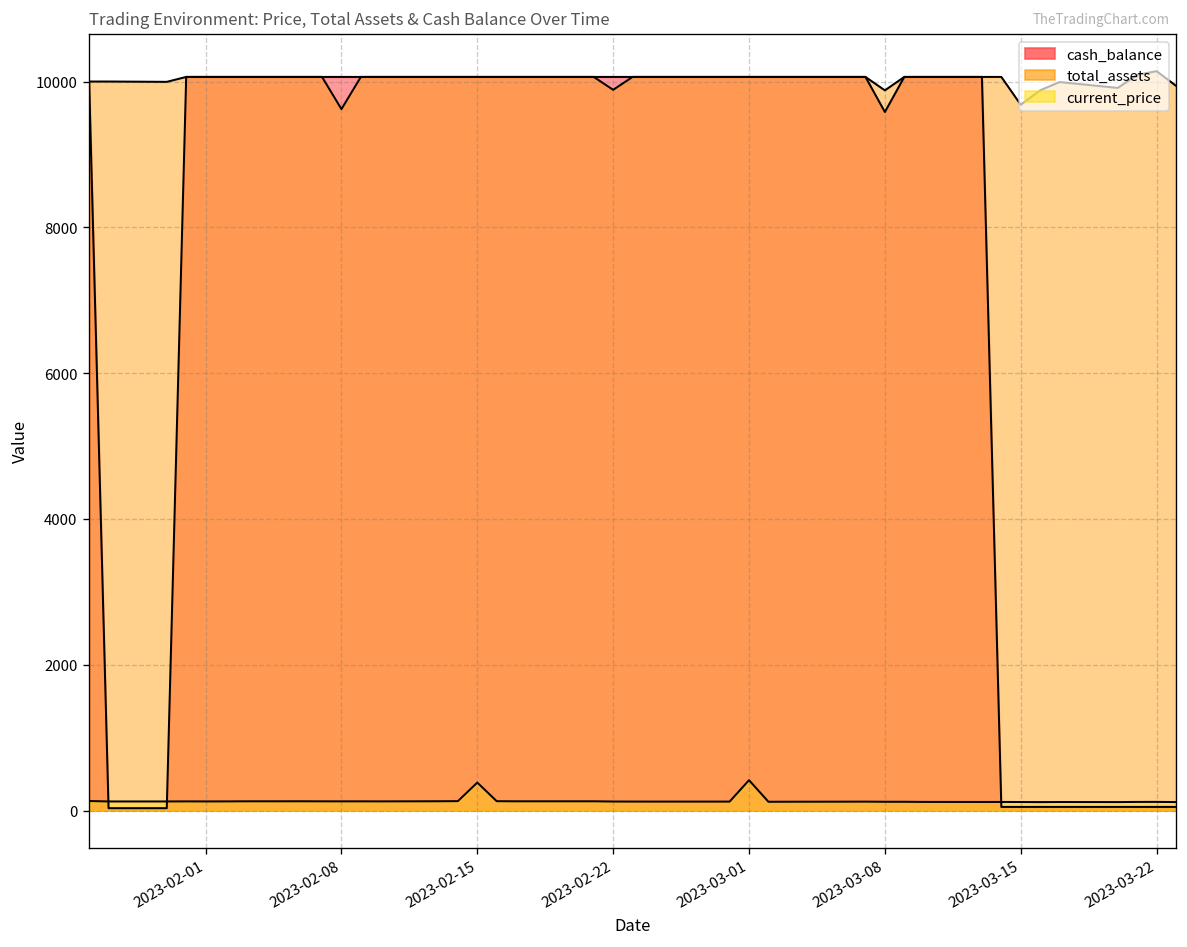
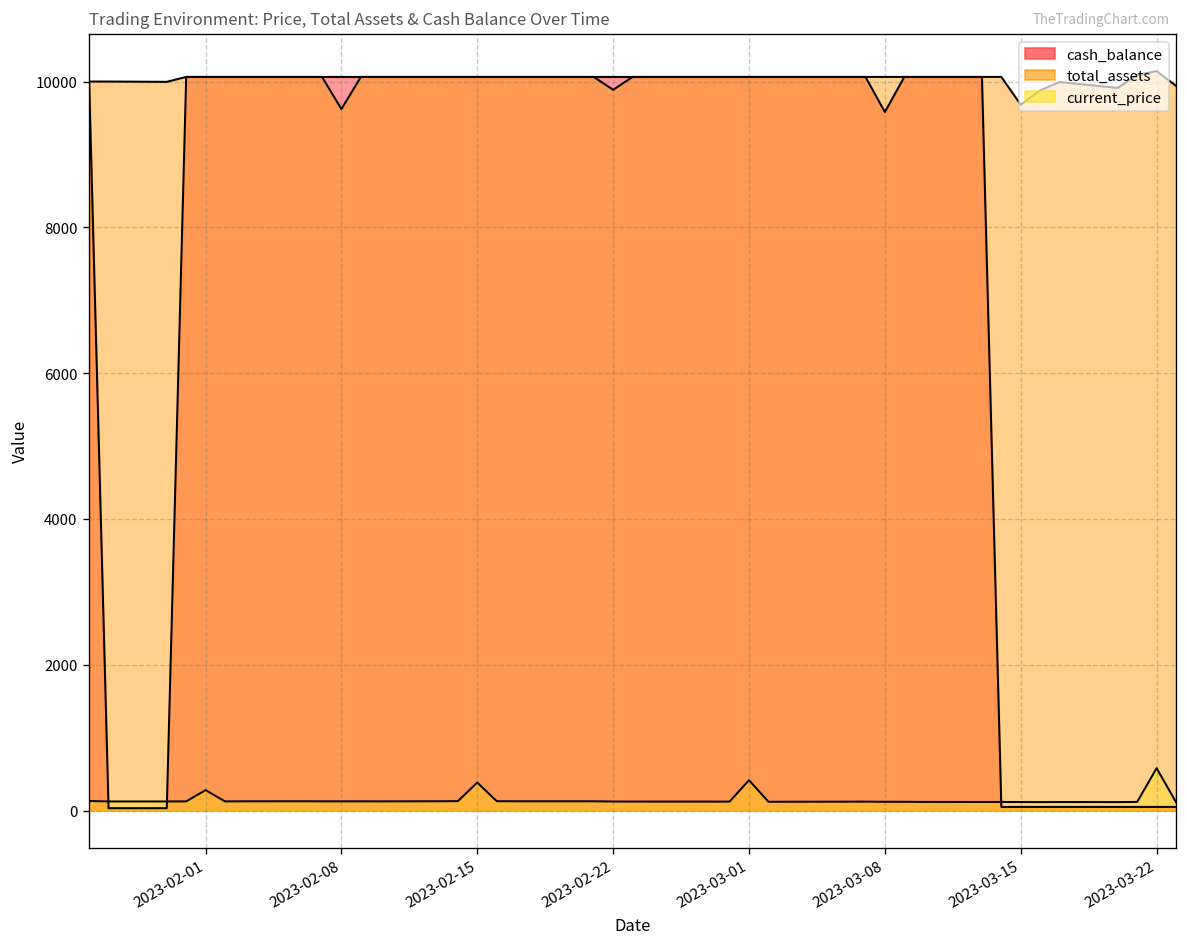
  {
    "cash_balance": {
      "2023-02-08": 10100,
      "2023-02-22": 10100,
      "2023-03-08": 9600,
      "2023-03-15": 0,
      "2023-03-22": 0
    },
    "total_assets": {
      "2023-02-08": 9600,
      "2023-02-22": 9900,
-     "2023-03-08": 9900
+     "2023-03-08": 10100
    },
    "current_price": {
-     "2023-02-01": 100,
+     "2023-02-01": 300,
      "2023-02-08": 100,
      "2023-02-15": 400,
      "2023-02-22": 100,
      "2023-03-01": 400,
      "2023-03-08": 100,
      "2023-03-15": 100,
-     "2023-03-22": 100
+     "2023-03-22": 600
    }
  }
